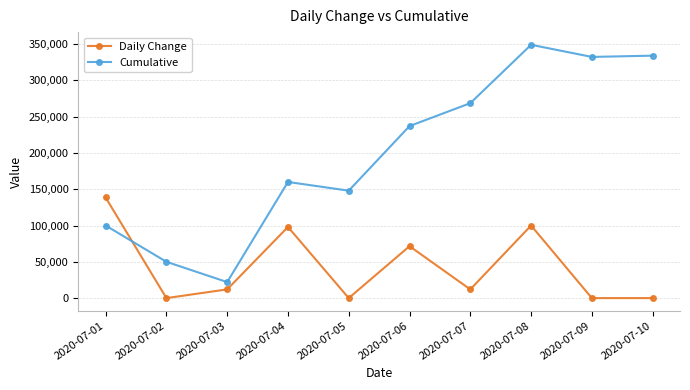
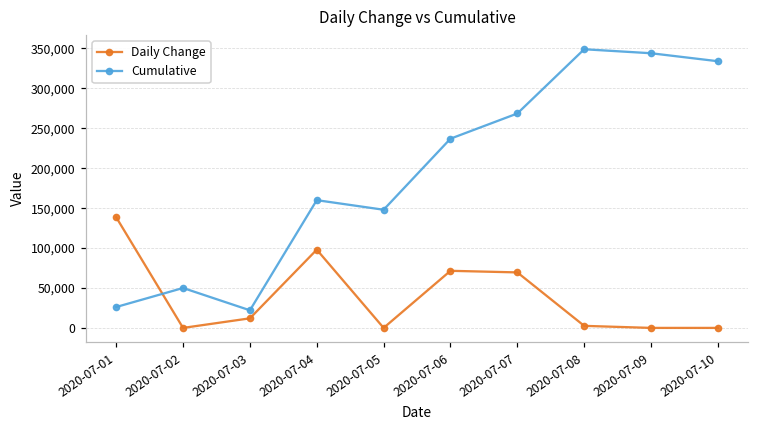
  {
    "Daily Change": {
      "2020-07-01": "140,000",
      "2020-07-02": "0",
      "2020-07-03": "10,000",
      "2020-07-04": "100,000",
      "2020-07-05": "0",
      "2020-07-06": "70,000",
-     "2020-07-07": "10,000",
-     "2020-07-08": "100,000",
+     "2020-07-07": "70,000",
+     "2020-07-08": "0",
      "2020-07-09": "0",
      "2020-07-10": "0"
    },
    "Cumulative": {
-     "2020-07-01": "100,000",
+     "2020-07-01": "30,000",
      "2020-07-02": "50,000",
      "2020-07-03": "20,000",
      "2020-07-04": "160,000",
      "2020-07-05": "150,000",
      "2020-07-06": "240,000",
      "2020-07-07": "270,000",
      "2020-07-08": "350,000",
-     "2020-07-09": "330,000",
+     "2020-07-09": "340,000",
      "2020-07-10": "330,000"
    }
  }
